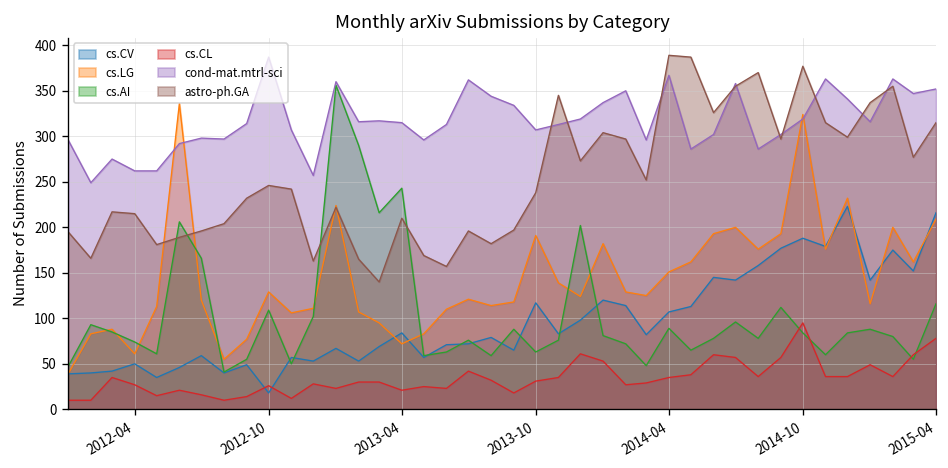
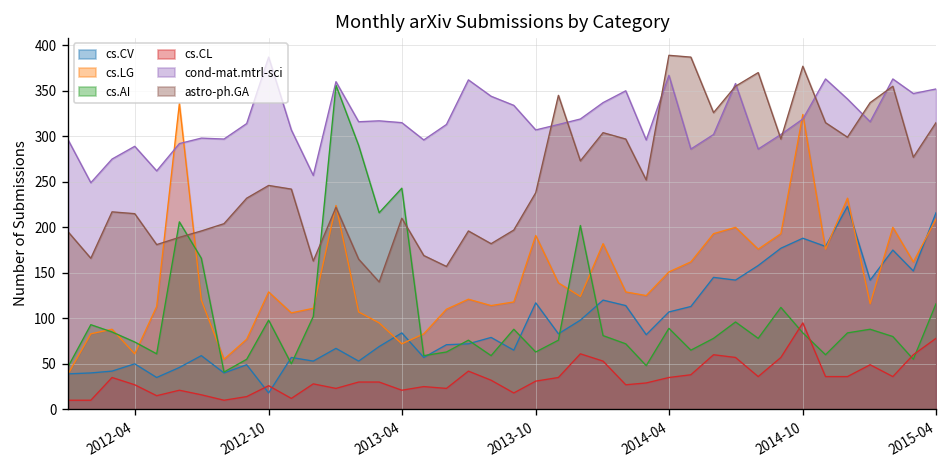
  {
    "cs.CV": {
      "2012-04": 50,
      "2012-10": 20,
      "2013-04": 80,
      "2013-10": 120,
      "2014-04": 110,
      "2014-10": 190,
      "2015-04": 220
    },
    "cs.AI": {
      "2012-04": 70,
-     "2012-10": 110,
+     "2012-10": 100,
      "2013-04": 240,
      "2013-10": 60,
      "2014-04": 90,
      "2014-10": 80,
      "2015-04": 120
    },
    "cond-mat.mtrl-sci": {
-     "2012-04": 260,
+     "2012-04": 290,
      "2013-04": 320,
      "2013-10": 310,
      "2014-04": 370,
      "2014-10": 320,
      "2015-04": 350
    }
  }
